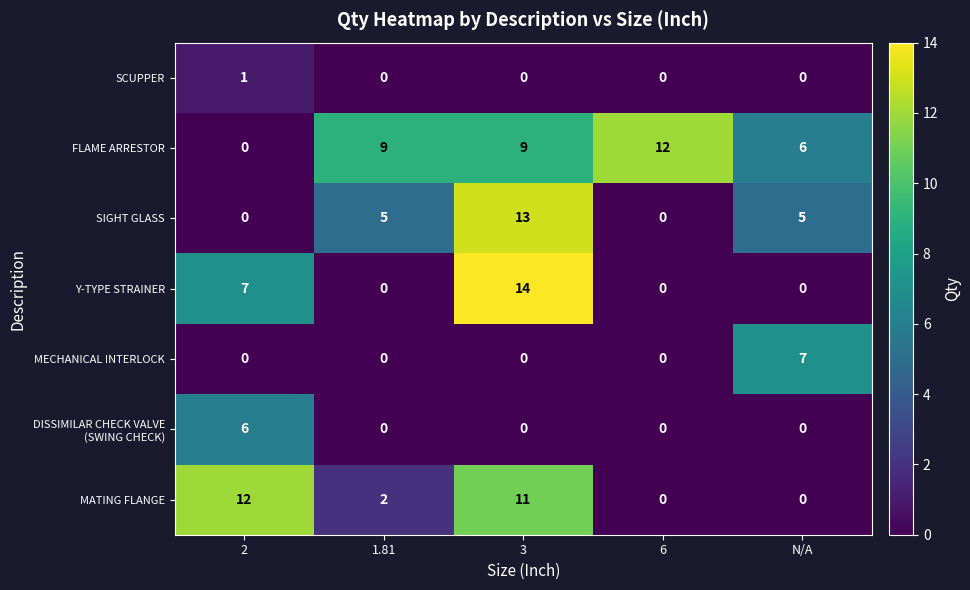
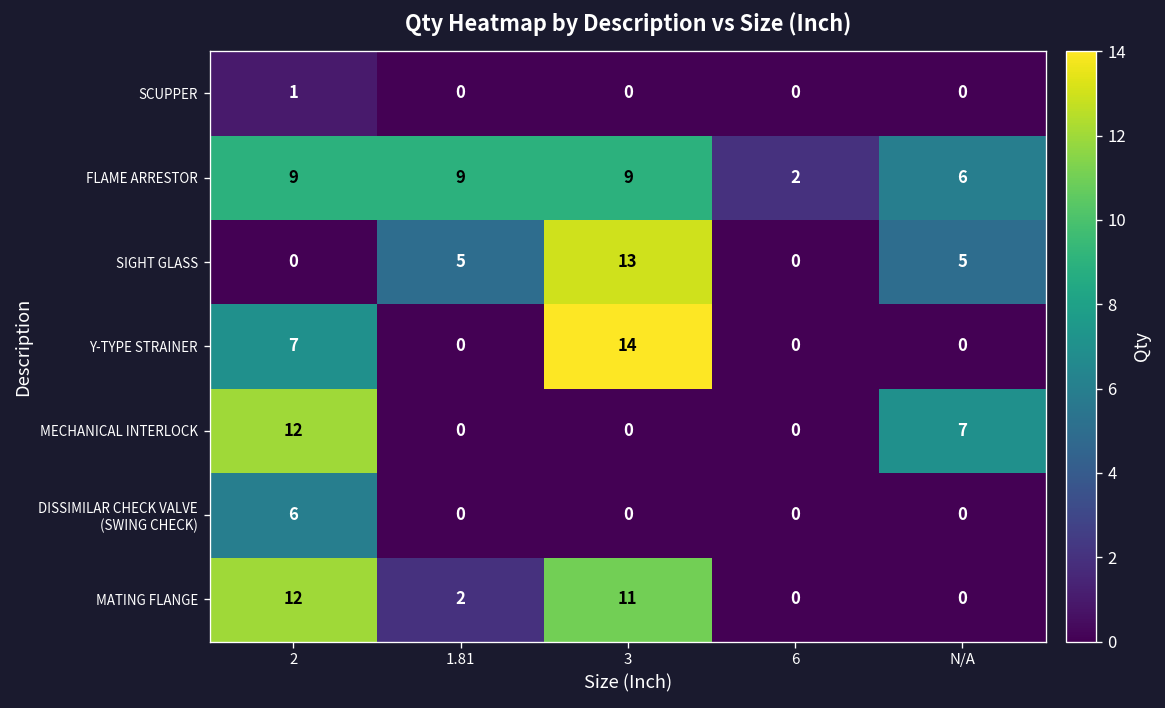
  {
    "SCUPPER": {
      "2": 1,
      "1.81": 0,
      "3": 0,
      "6": 0,
      "N/A": 0
    },
    "FLAME ARRESTOR": {
-     "2": 0,
+     "2": 9,
      "1.81": 9,
      "3": 9,
-     "6": 12,
+     "6": 2,
      "N/A": 6
    },
    "SIGHT GLASS": {
      "2": 0,
      "1.81": 5,
      "3": 13,
      "6": 0,
      "N/A": 5
    },
    "Y-TYPE STRAINER": {
      "2": 7,
      "1.81": 0,
      "3": 14,
      "6": 0,
      "N/A": 0
    },
    "MECHANICAL INTERLOCK": {
-     "2": 0,
+     "2": 12,
      "1.81": 0,
      "3": 0,
      "6": 0,
      "N/A": 7
    },
    "DISSIMILAR CHECK VALVE (SWING CHECK)": {
      "2": 6,
      "1.81": 0,
      "3": 0,
      "6": 0,
      "N/A": 0
    },
    "MATING FLANGE": {
      "2": 12,
      "1.81": 2,
      "3": 11,
      "6": 0,
      "N/A": 0
    }
  }
